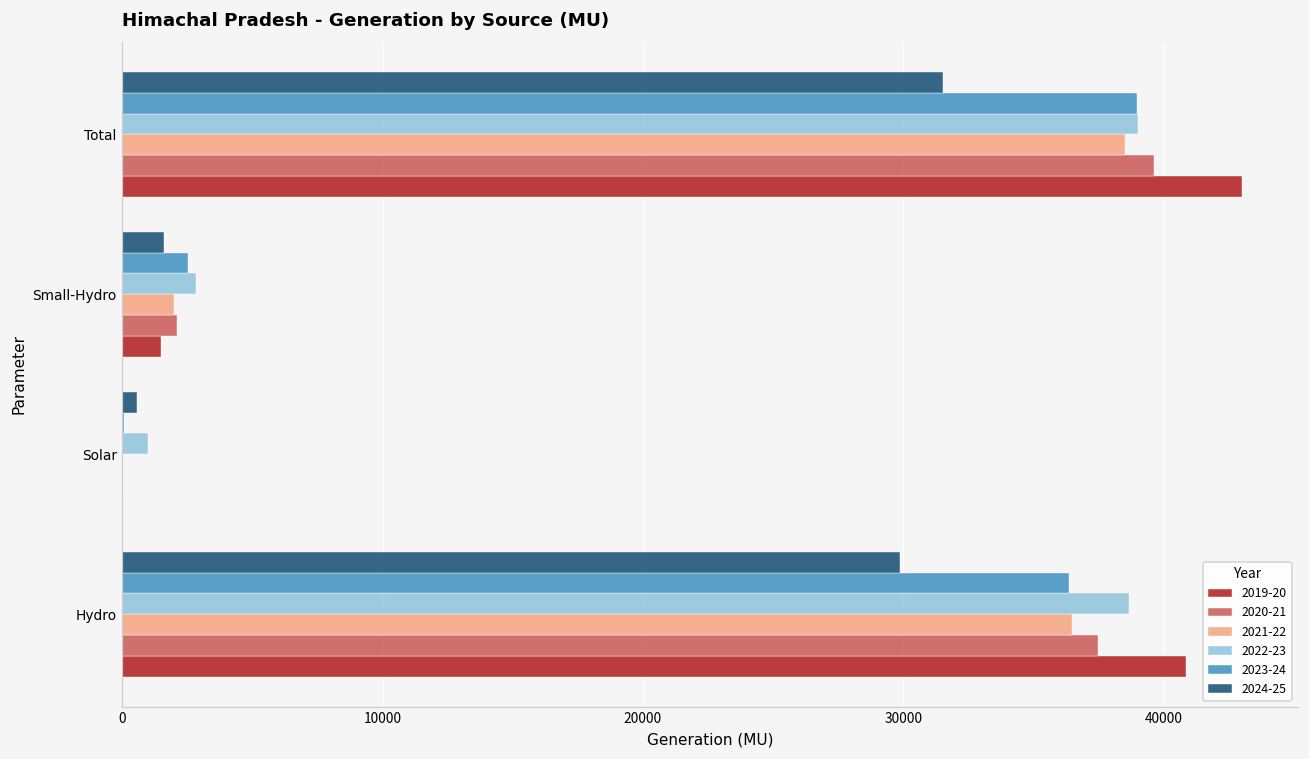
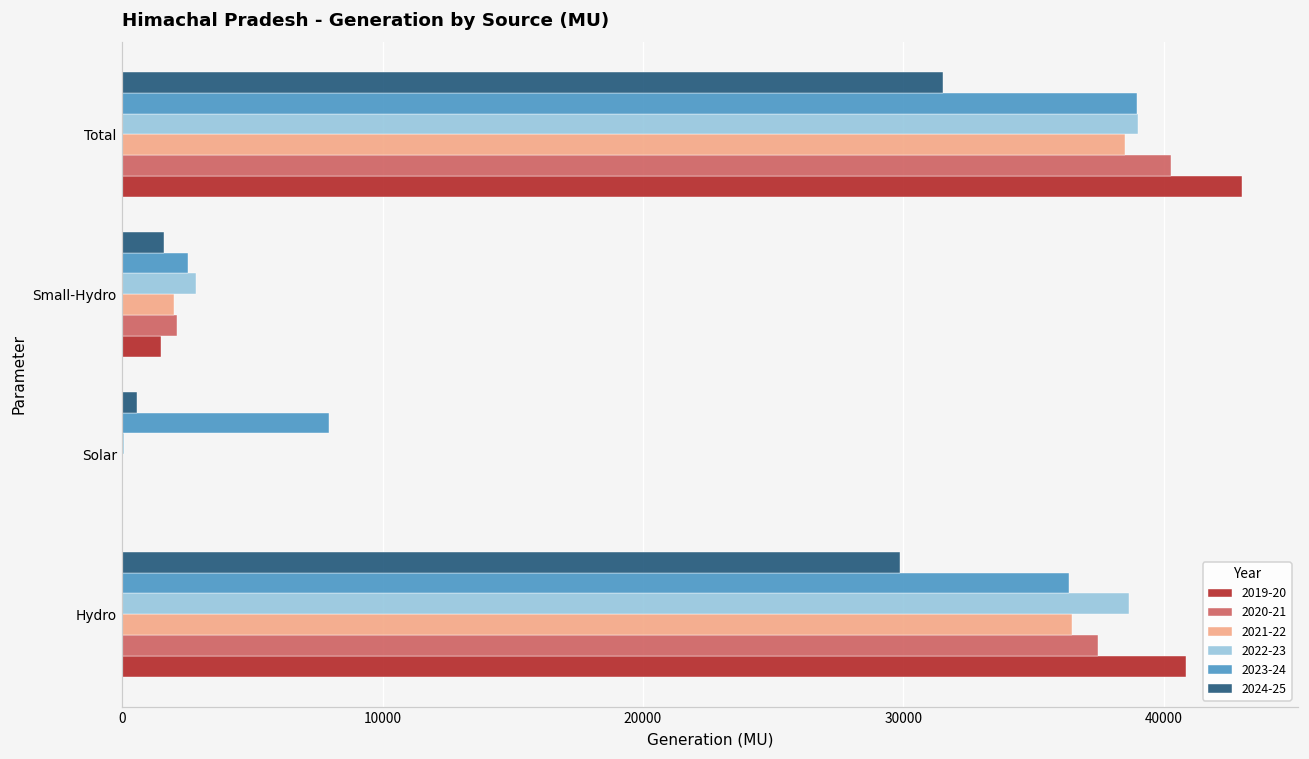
  {
    "2019-20": {
      "Total": 43000,
      "Small-Hydro": 1500,
      "Hydro": 40800
    },
    "2020-21": {
-     "Total": 39600,
+     "Total": 40300,
      "Small-Hydro": 2100,
      "Hydro": 37500
    },
    "2021-22": {
      "Total": 38500,
      "Small-Hydro": 2000,
      "Hydro": 36500
    },
    "2022-23": {
      "Total": 39000,
      "Small-Hydro": 2900,
-     "Solar": 1000,
+     "Solar": 100,
      "Hydro": 38700
    },
    "2023-24": {
      "Total": 39000,
      "Small-Hydro": 2500,
-     "Solar": 100,
+     "Solar": 7900,
      "Hydro": 36400
    },
    "2024-25": {
      "Total": 31500,
      "Small-Hydro": 1600,
      "Solar": 600,
      "Hydro": 29900
    }
  }
